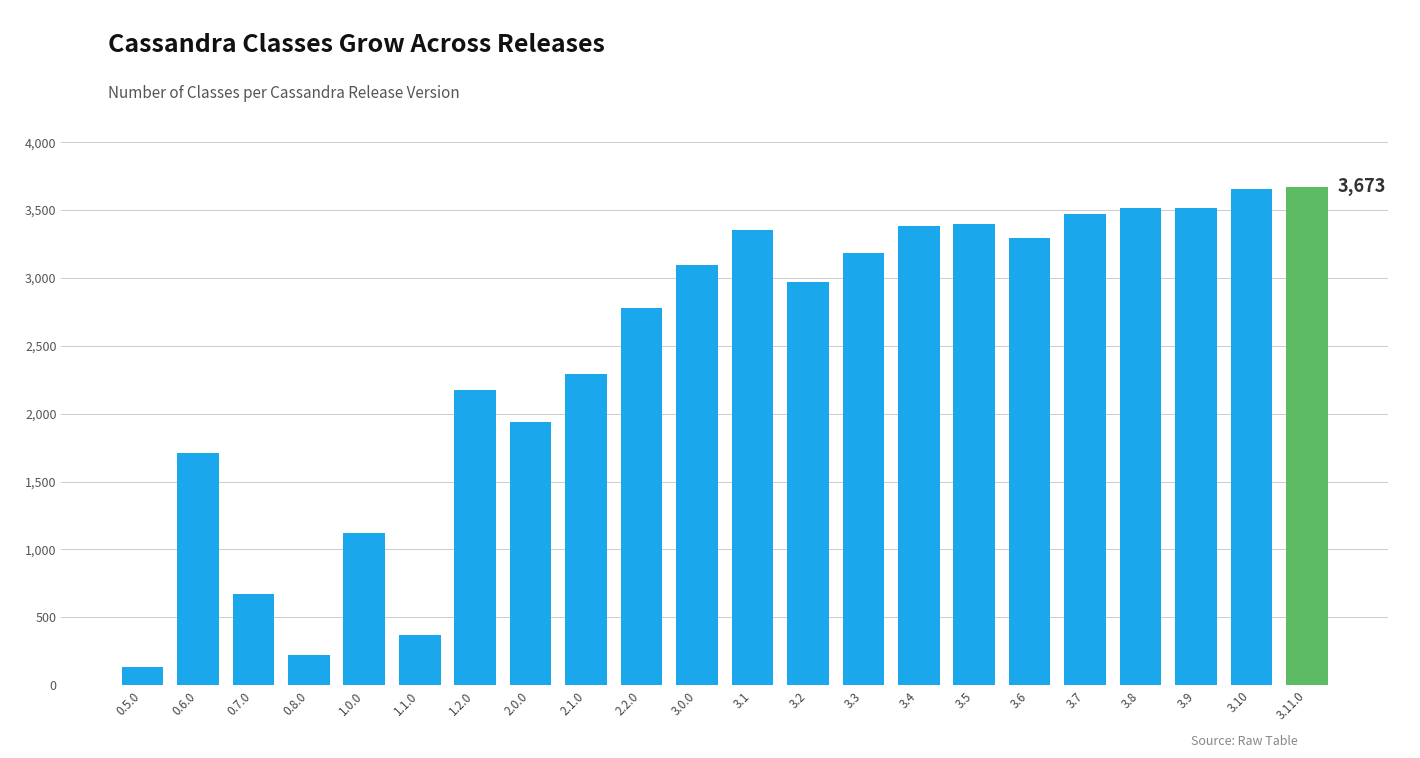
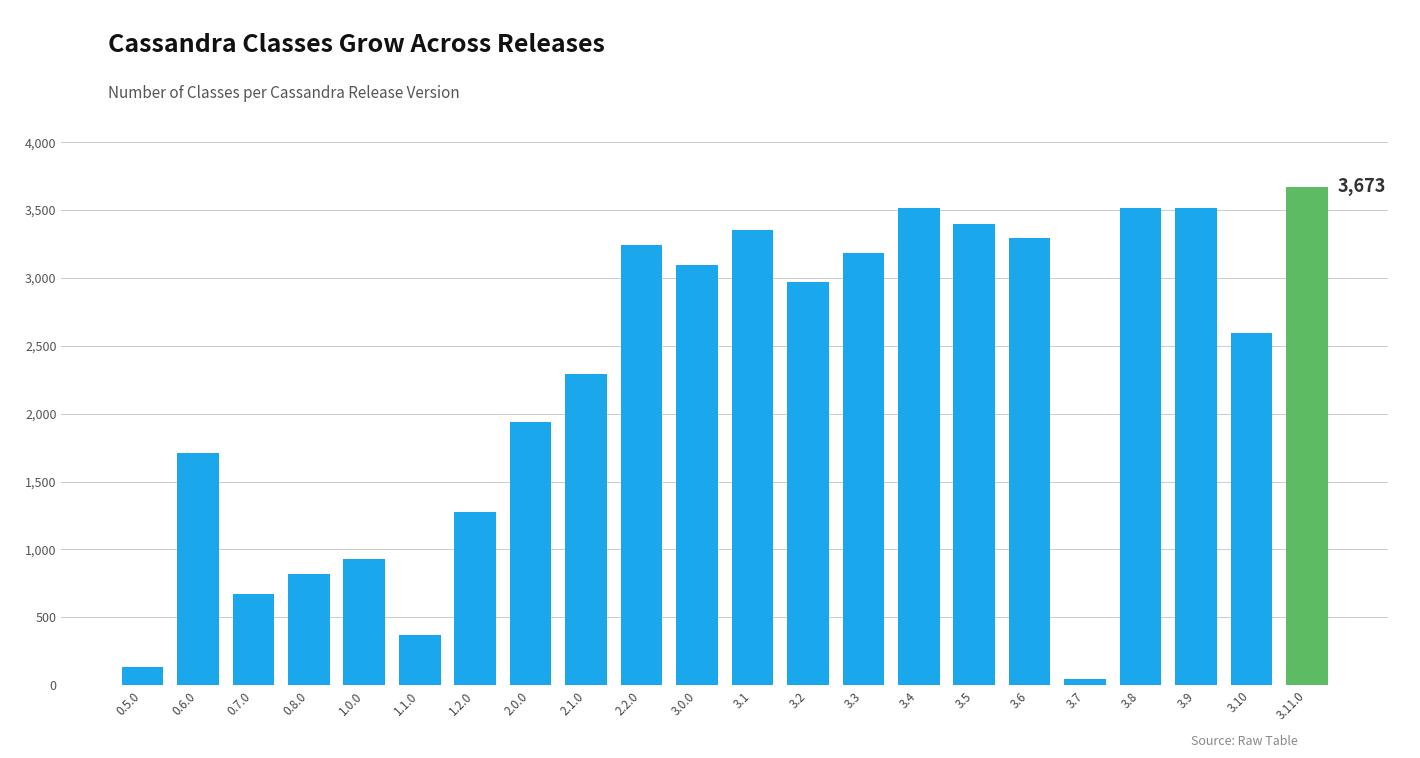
  {
    "0.5.0": "130",
    "0.6.0": "1,710",
    "0.7.0": "670",
-   "0.8.0": "230",
-   "1.0.0": "1,120",
+   "0.8.0": "820",
+   "1.0.0": "930",
    "1.1.0": "370",
-   "1.2.0": "2,180",
+   "1.2.0": "1,270",
    "2.0.0": "1,940",
    "2.1.0": "2,290",
-   "2.2.0": "2,780",
+   "2.2.0": "3,240",
    "3.0.0": "3,100",
    "3.1": "3,360",
    "3.2": "2,970",
    "3.3": "3,190",
-   "3.4": "3,380",
+   "3.4": "3,520",
    "3.5": "3,400",
    "3.6": "3,300",
-   "3.7": "3,470",
+   "3.7": "50",
    "3.8": "3,520",
    "3.9": "3,520",
-   "3.10": "3,650",
+   "3.10": "2,600",
    "3.11.0": "3,670"
  }
